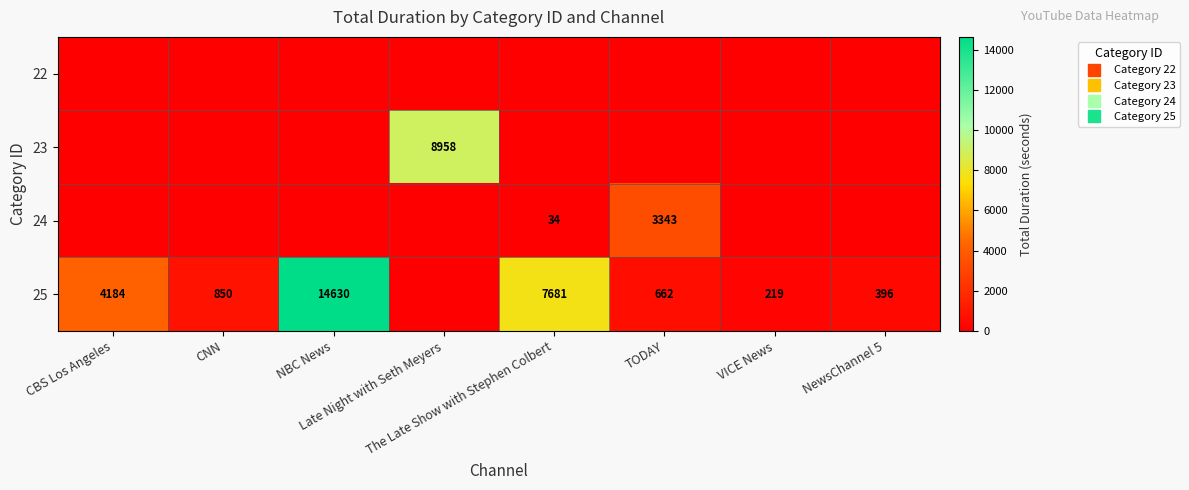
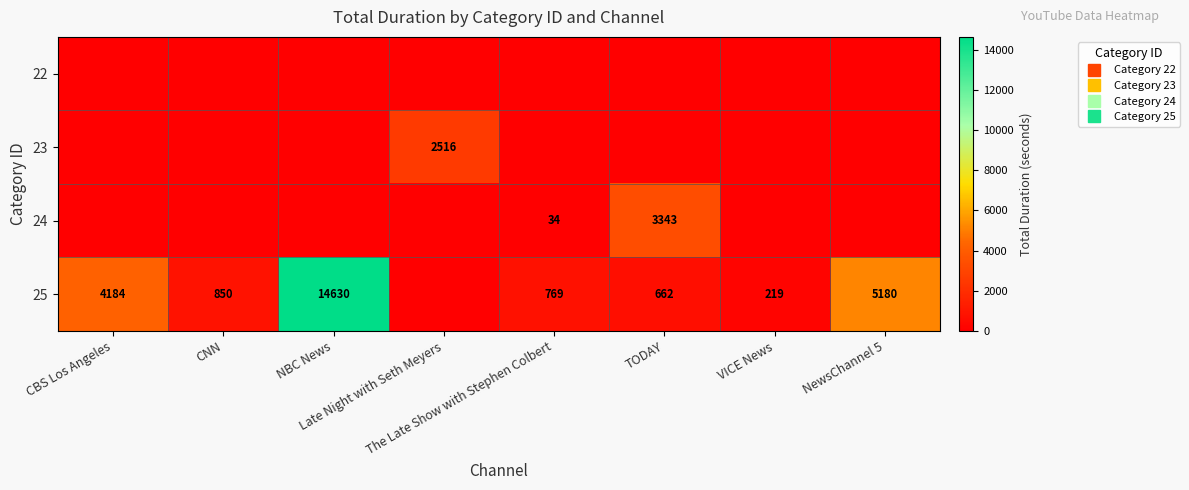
  {
    "23": {
-     "Late Night with Seth Meyers": 8958
+     "Late Night with Seth Meyers": 2516
    },
    "24": {
      "The Late Show with Stephen Colbert": 34,
      "TODAY": 3343
    },
    "25": {
      "CBS Los Angeles": 4184,
      "CNN": 850,
      "NBC News": 14630,
-     "The Late Show with Stephen Colbert": 7681,
+     "The Late Show with Stephen Colbert": 769,
      "TODAY": 662,
      "VICE News": 219,
-     "NewsChannel 5": 396
+     "NewsChannel 5": 5180
    }
  }
